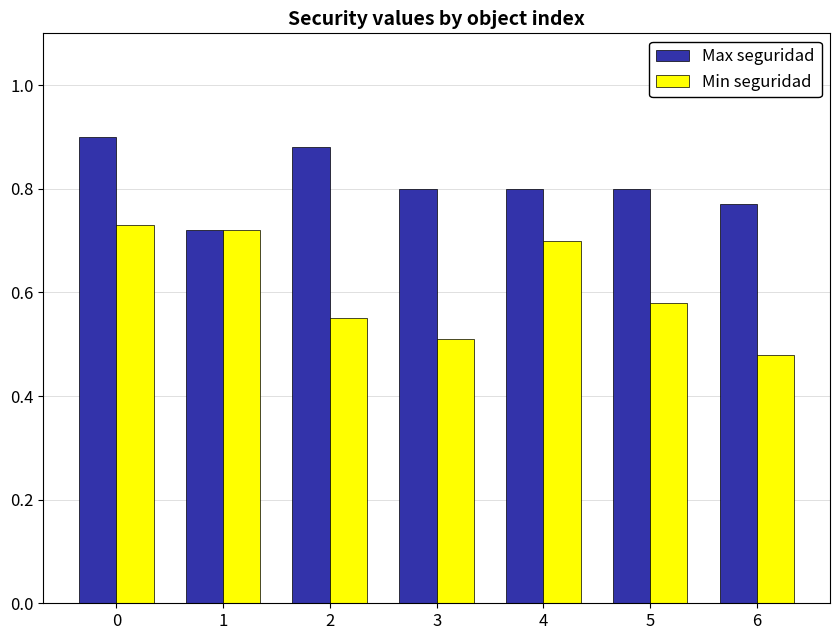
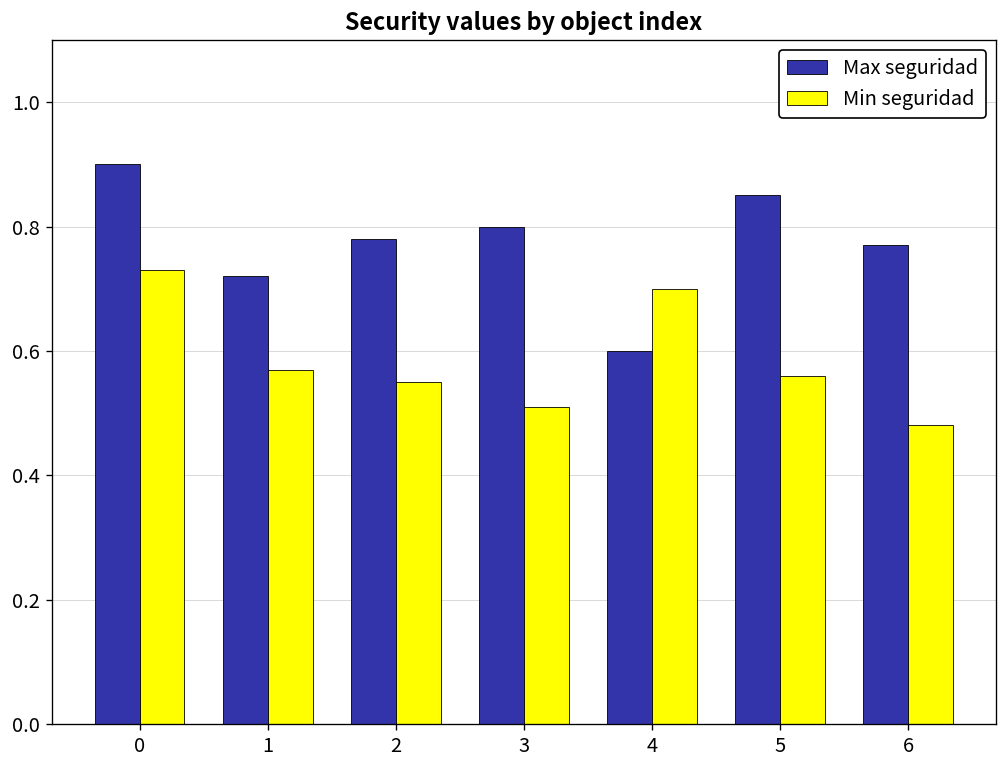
  {
    "Max seguridad": {
      "0": 0.90,
      "1": 0.72,
-     "2": 0.88,
+     "2": 0.78,
      "3": 0.80,
-     "4": 0.8,
-     "5": 0.80,
+     "4": 0.6,
+     "5": 0.85,
      "6": 0.77
    },
    "Min seguridad": {
      "0": 0.73,
-     "1": 0.72,
+     "1": 0.57,
      "2": 0.55,
      "3": 0.51,
      "4": 0.70,
-     "5": 0.58,
+     "5": 0.56,
      "6": 0.48
    }
  }
